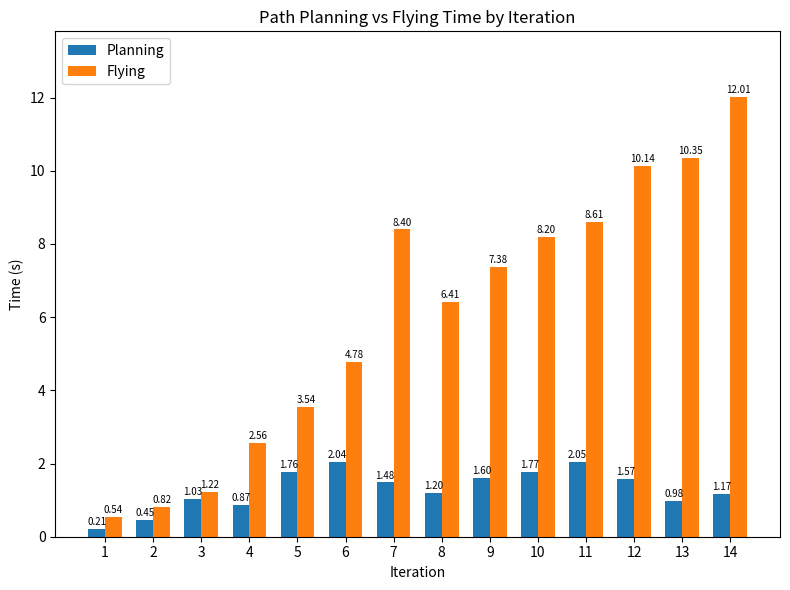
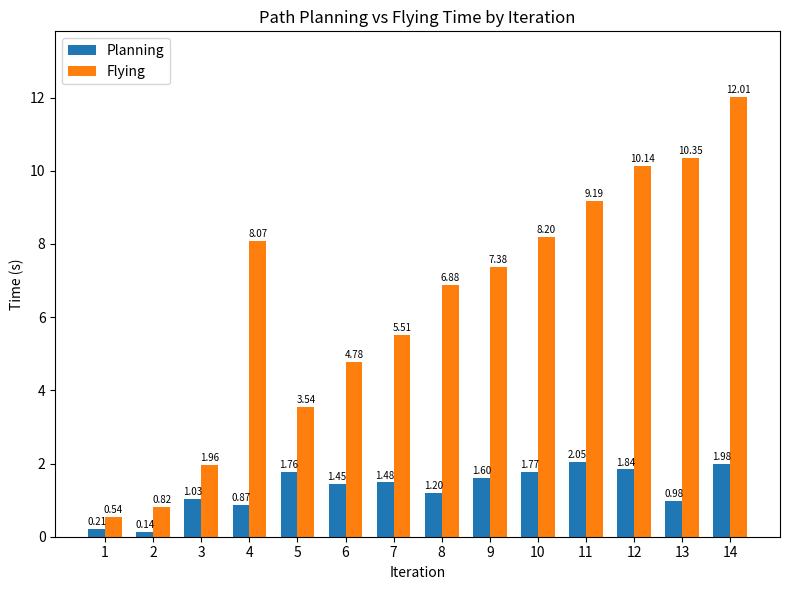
  {
    "Planning": {
      "1": 0.21,
-     "2": 0.45,
+     "2": 0.14,
      "3": 1.03,
      "4": 0.87,
      "5": 1.76,
-     "6": 2.04,
+     "6": 1.45,
      "7": 1.48,
      "8": 1.20,
      "9": 1.60,
      "10": 1.77,
      "11": 2.05,
-     "12": 1.57,
+     "12": 1.84,
      "13": 0.98,
-     "14": 1.17
+     "14": 1.98
    },
    "Flying": {
      "1": 0.54,
      "2": 0.82,
-     "3": 1.22,
-     "4": 2.56,
+     "3": 1.96,
+     "4": 8.07,
      "5": 3.54,
      "6": 4.78,
-     "7": 8.40,
-     "8": 6.41,
+     "7": 5.51,
+     "8": 6.88,
      "9": 7.38,
      "10": 8.20,
-     "11": 8.61,
+     "11": 9.19,
      "12": 10.14,
      "13": 10.35,
      "14": 12.01
    }
  }
